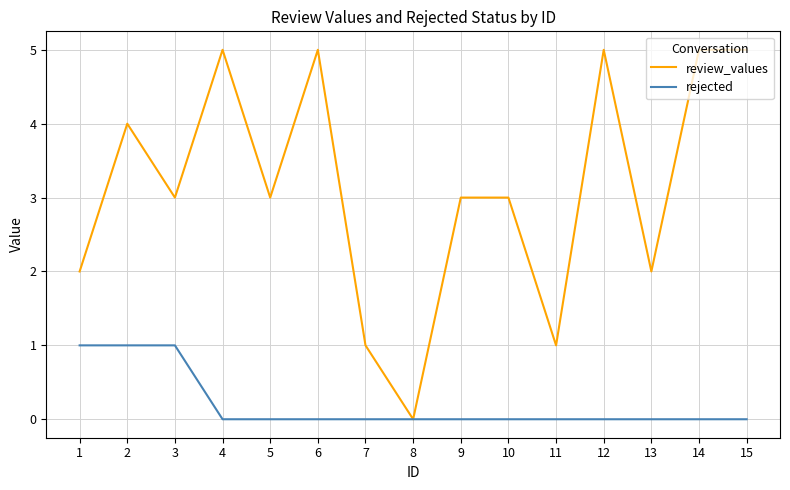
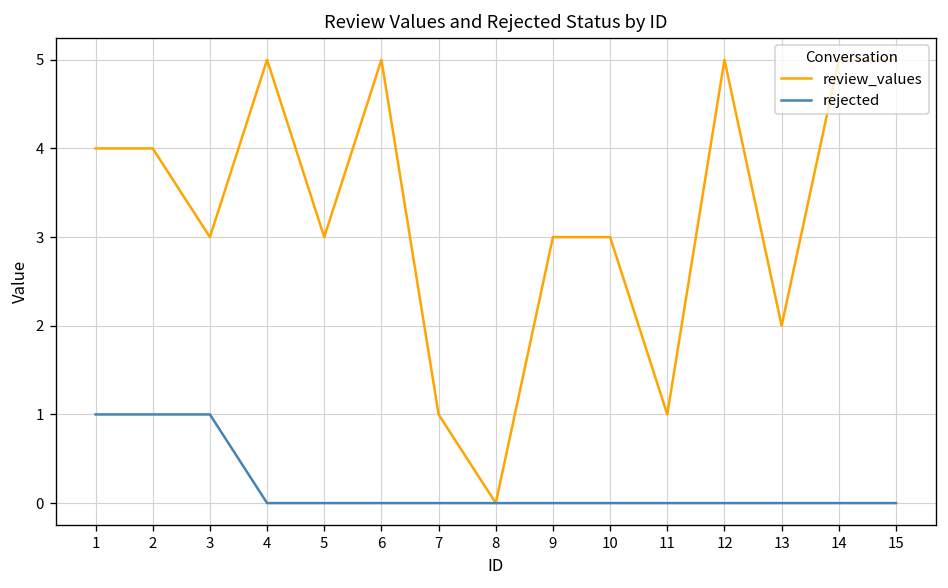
  {
    "review_values": {
-     "1": 2,
+     "1": 4,
      "2": 4,
      "3": 3,
      "4": 5,
      "5": 3,
      "6": 5,
      "7": 1,
      "9": 3,
      "10": 3,
      "11": 1,
      "12": 5,
      "13": 2
    },
    "rejected": {
      "1": 1,
      "2": 1,
      "3": 1,
      "4": 0,
      "5": 0,
      "6": 0,
      "7": 0,
      "9": 0,
      "10": 0,
      "11": 0,
      "12": 0,
      "13": 0,
      "14": 0,
      "15": 0
    }
  }
